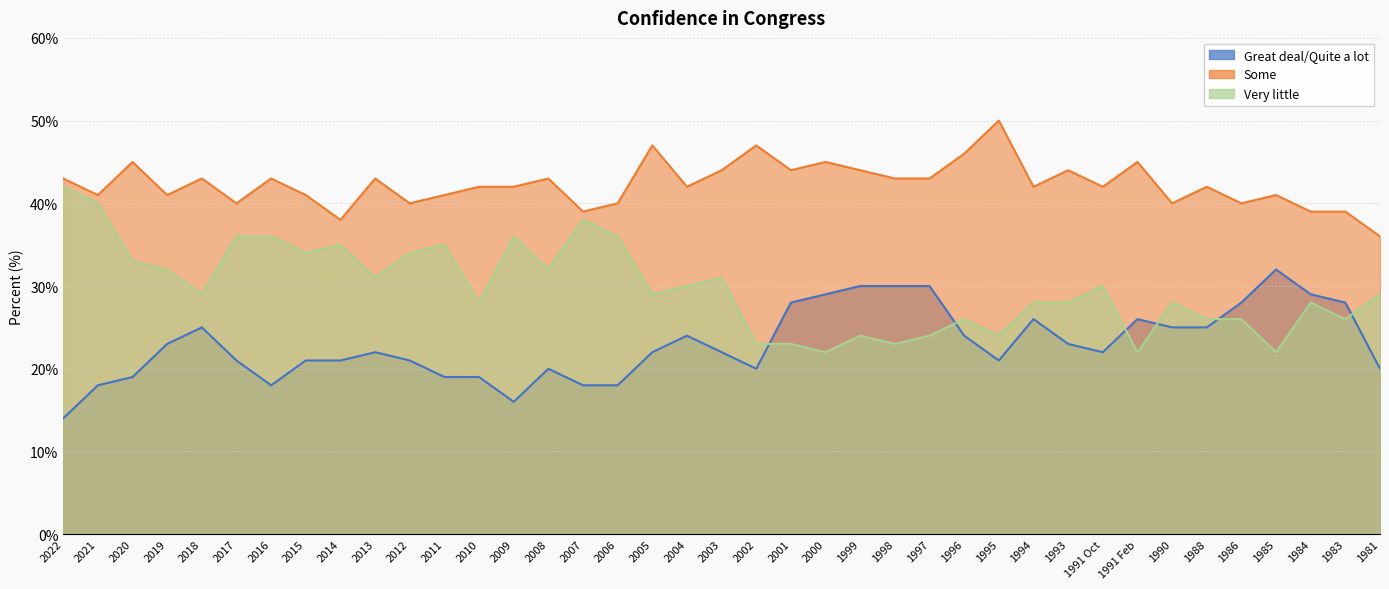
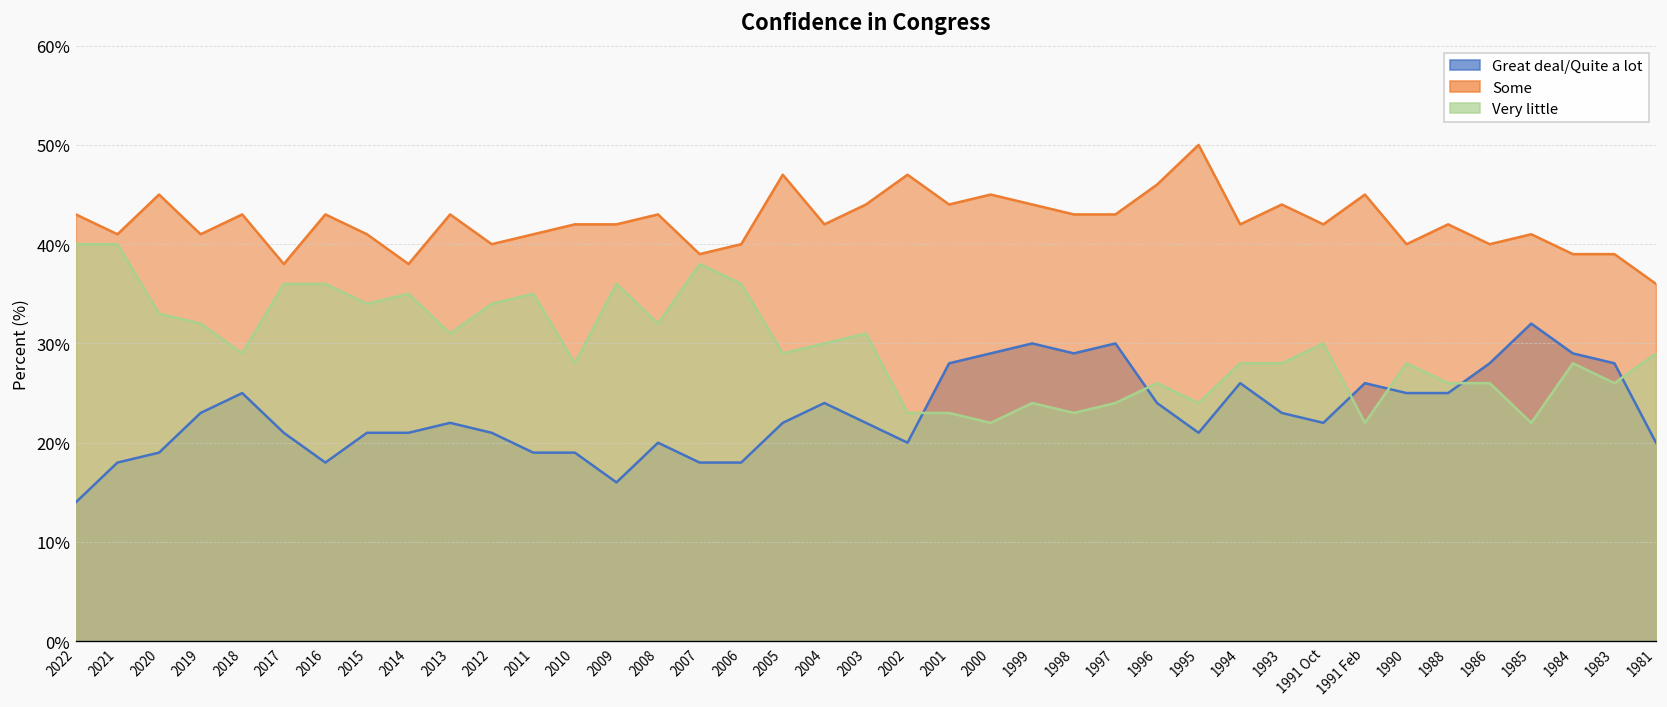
  {
    "Great deal/Quite a lot": {
      "2022": "14%",
      "2021": "18%",
      "2020": "19%",
      "2019": "23%",
      "2018": "25%",
      "2017": "21%",
      "2016": "18%",
      "2015": "21%",
      "2014": "21%",
      "2013": "22%",
      "2012": "21%",
      "2011": "19%",
      "2010": "19%",
      "2009": "16%",
      "2008": "20%",
      "2007": "18%",
      "2006": "18%",
      "2005": "22%",
      "2004": "24%",
      "2003": "22%",
      "2002": "20%",
      "2001": "28%",
      "2000": "29%",
      "1999": "30%",
-     "1998": "30%",
+     "1998": "29%",
      "1997": "30%",
      "1996": "24%",
      "1995": "21%",
      "1994": "26%",
      "1993": "23%",
      "1991 Oct": "22%",
      "1991 Feb": "26%",
      "1990": "25%",
      "1988": "25%",
      "1986": "28%",
      "1985": "32%",
      "1984": "29%",
      "1983": "28%",
      "1981": "20%"
    },
    "Some": {
      "2022": "43%",
      "2021": "41%",
      "2020": "45%",
      "2019": "41%",
      "2018": "43%",
-     "2017": "40%",
+     "2017": "38%",
      "2016": "43%",
      "2015": "41%",
      "2014": "38%",
      "2013": "43%",
      "2012": "40%",
      "2011": "41%",
      "2010": "42%",
      "2009": "42%",
      "2008": "43%",
      "2007": "39%",
      "2006": "40%",
      "2005": "47%",
      "2004": "42%",
      "2003": "44%",
      "2002": "47%",
      "2001": "44%",
      "2000": "45%",
      "1999": "44%",
      "1998": "43%",
      "1997": "43%",
      "1996": "46%",
      "1995": "50%",
      "1994": "42%",
      "1993": "44%",
      "1991 Oct": "42%",
      "1991 Feb": "45%",
      "1990": "40%",
      "1988": "42%",
      "1986": "40%",
      "1985": "41%",
      "1984": "39%",
      "1983": "39%",
      "1981": "36%"
    },
    "Very little": {
-     "2022": "42%",
+     "2022": "40%",
      "2021": "40%",
      "2020": "33%",
      "2019": "32%",
      "2018": "29%",
      "2017": "36%",
      "2016": "36%",
      "2015": "34%",
      "2014": "35%",
      "2013": "31%",
      "2012": "34%",
      "2011": "35%",
      "2010": "28%",
      "2009": "36%",
      "2008": "32%",
      "2007": "38%",
      "2006": "36%",
      "2005": "29%",
      "2004": "30%",
      "2003": "31%",
      "2002": "23%",
      "2001": "23%",
      "2000": "22%",
      "1999": "24%",
      "1998": "23%",
      "1997": "24%",
      "1996": "26%",
      "1995": "24%",
      "1994": "28%",
      "1993": "28%",
      "1991 Oct": "30%",
      "1991 Feb": "22%",
      "1990": "28%",
      "1988": "26%",
      "1986": "26%",
      "1985": "22%",
      "1984": "28%",
      "1983": "26%",
      "1981": "29%"
    }
  }
